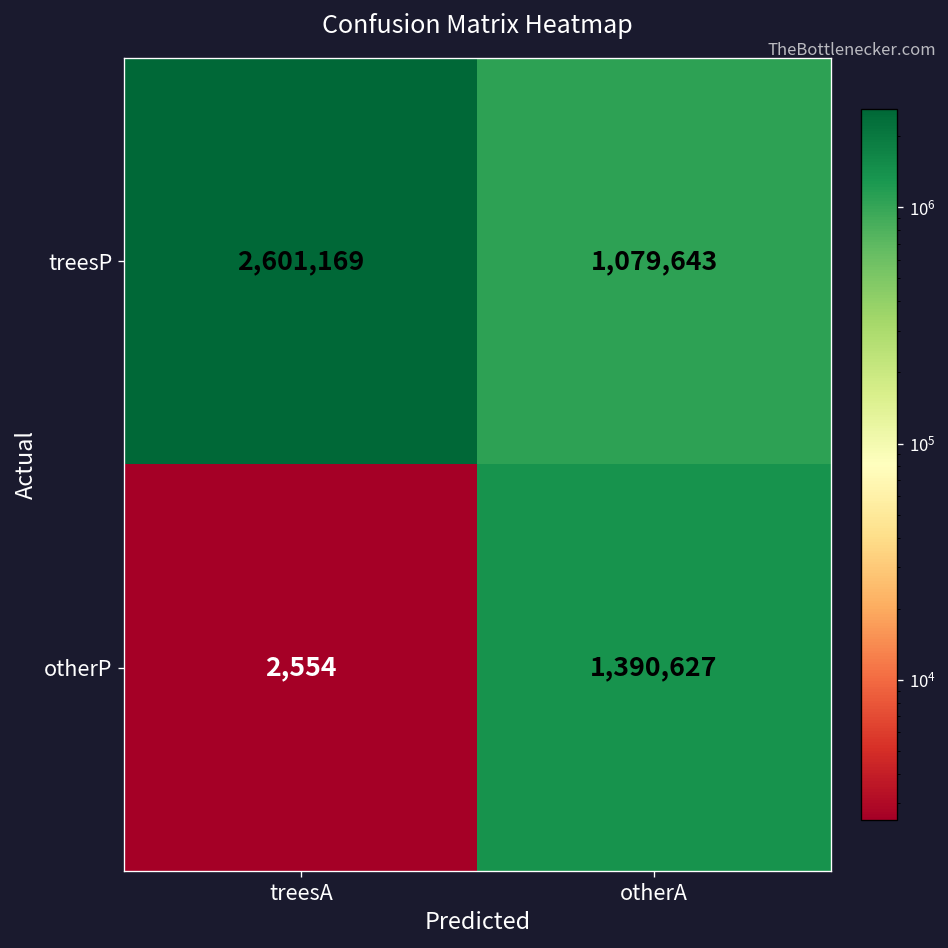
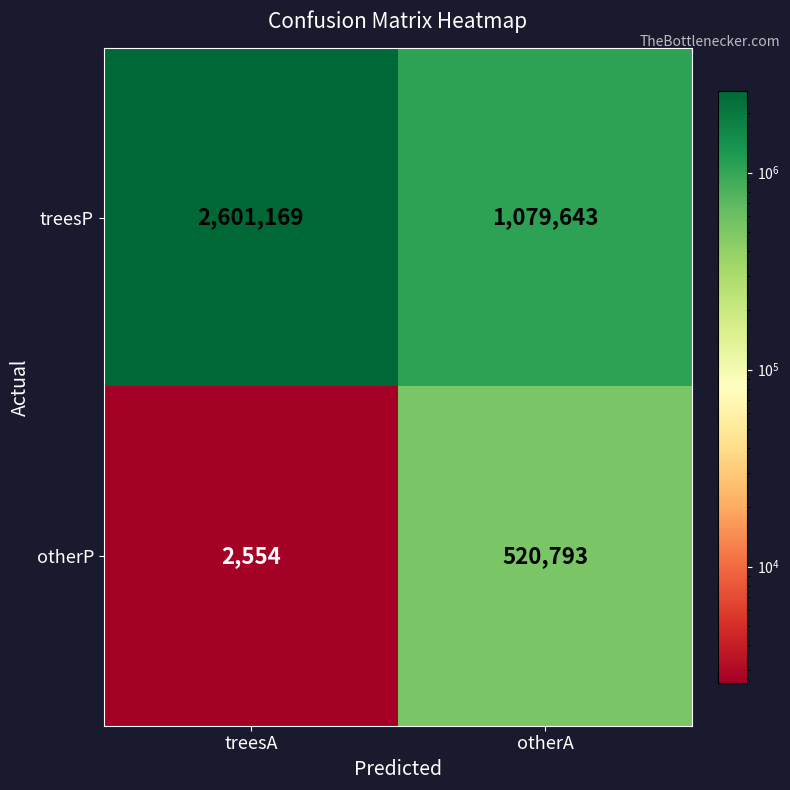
  {
    "treesP": {
      "treesA": "2,601,169",
      "otherA": "1,079,643"
    },
    "otherP": {
      "treesA": "2,554",
-     "otherA": "1,390,627"
+     "otherA": "520,793"
    }
  }
